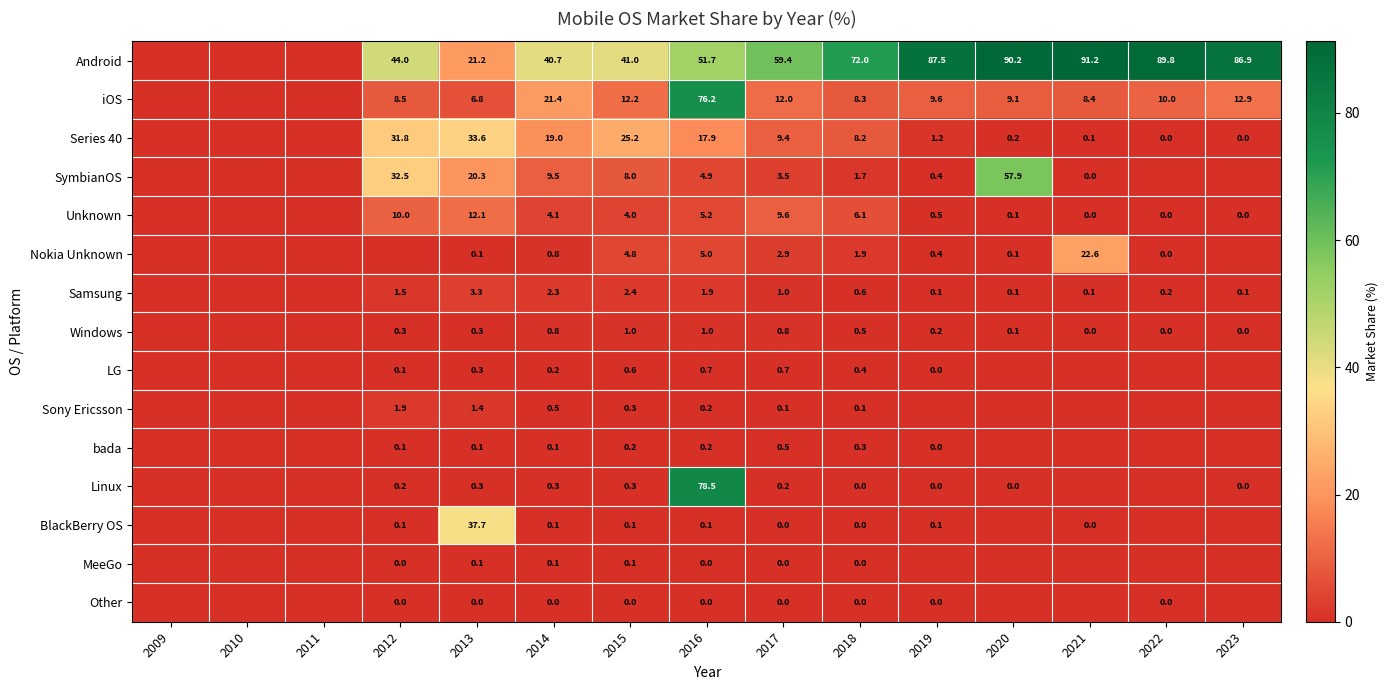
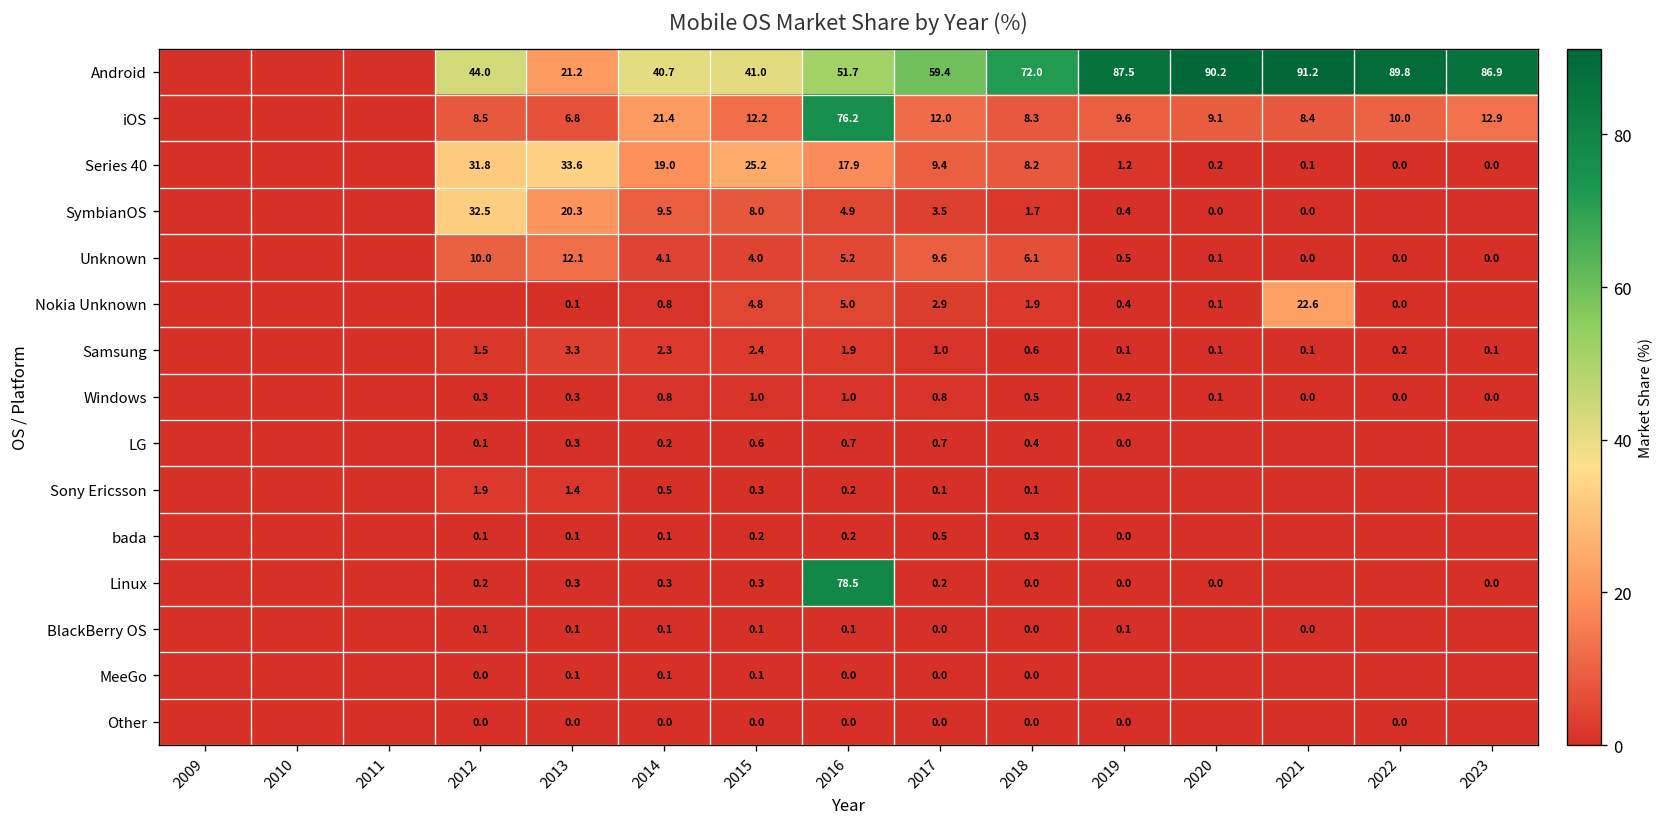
  {
    "Android": {
      "2012": 44.0,
      "2013": 21.2,
      "2014": 40.7,
      "2015": 41.0,
      "2016": 51.7,
      "2017": 59.4,
      "2018": 72.0,
      "2019": 87.5,
      "2020": 90.2,
      "2021": 91.2,
      "2022": 89.8,
      "2023": 86.9
    },
    "iOS": {
      "2012": 8.5,
      "2013": 6.8,
      "2014": 21.4,
      "2015": 12.2,
      "2016": 76.2,
      "2017": 12.0,
      "2018": 8.3,
      "2019": 9.6,
      "2020": 9.1,
      "2021": 8.4,
      "2022": 10.0,
      "2023": 12.9
    },
    "Series 40": {
      "2012": 31.8,
      "2013": 33.6,
      "2014": 19.0,
      "2015": 25.2,
      "2016": 17.9,
      "2017": 9.4,
      "2018": 8.2,
      "2019": 1.2,
      "2020": 0.2,
      "2021": 0.1,
      "2022": 0.0,
      "2023": 0.0
    },
    "SymbianOS": {
      "2012": 32.5,
      "2013": 20.3,
      "2014": 9.5,
      "2015": 8.0,
      "2016": 4.9,
      "2017": 3.5,
      "2018": 1.7,
      "2019": 0.4,
-     "2020": 57.9,
+     "2020": 0.0,
      "2021": 0.0
    },
    "Unknown": {
      "2012": 10.0,
      "2013": 12.1,
      "2014": 4.1,
      "2015": 4.0,
      "2016": 5.2,
      "2017": 9.6,
      "2018": 6.1,
      "2019": 0.5,
      "2020": 0.1,
      "2021": 0.0,
      "2022": 0.0,
      "2023": 0.0
    },
    "Nokia Unknown": {
      "2013": 0.1,
      "2014": 0.8,
      "2015": 4.8,
      "2016": 5.0,
      "2017": 2.9,
      "2018": 1.9,
      "2019": 0.4,
      "2020": 0.1,
      "2021": 22.6,
      "2022": 0.0
    },
    "Samsung": {
      "2012": 1.5,
      "2013": 3.3,
      "2014": 2.3,
      "2015": 2.4,
      "2016": 1.9,
      "2017": 1.0,
      "2018": 0.6,
      "2019": 0.1,
      "2020": 0.1,
      "2021": 0.1,
      "2022": 0.2,
      "2023": 0.1
    },
    "Windows": {
      "2012": 0.3,
      "2013": 0.3,
      "2014": 0.8,
      "2015": 1.0,
      "2016": 1.0,
      "2017": 0.8,
      "2018": 0.5,
      "2019": 0.2,
      "2020": 0.1,
      "2021": 0.0,
      "2022": 0.0,
      "2023": 0.0
    },
    "LG": {
      "2012": 0.1,
      "2013": 0.3,
      "2014": 0.2,
      "2015": 0.6,
      "2016": 0.7,
      "2017": 0.7,
      "2018": 0.4,
      "2019": 0.0
    },
    "Sony Ericsson": {
      "2012": 1.9,
      "2013": 1.4,
      "2014": 0.5,
      "2015": 0.3,
      "2016": 0.2,
      "2017": 0.1,
      "2018": 0.1
    },
    "bada": {
      "2012": 0.1,
      "2013": 0.1,
      "2014": 0.1,
      "2015": 0.2,
      "2016": 0.2,
      "2017": 0.5,
      "2018": 0.3,
      "2019": 0.0
    },
    "Linux": {
      "2012": 0.2,
      "2013": 0.3,
      "2014": 0.3,
      "2015": 0.3,
      "2016": 78.5,
      "2017": 0.2,
      "2018": 0.0,
      "2019": 0.0,
      "2020": 0.0,
      "2023": 0.0
    },
    "BlackBerry OS": {
      "2012": 0.1,
-     "2013": 37.7,
+     "2013": 0.1,
      "2014": 0.1,
      "2015": 0.1,
      "2016": 0.1,
      "2017": 0.0,
      "2018": 0.0,
      "2019": 0.1,
      "2021": 0.0
    },
    "MeeGo": {
      "2012": 0.0,
      "2013": 0.1,
      "2014": 0.1,
      "2015": 0.1,
      "2016": 0.0,
      "2017": 0.0,
      "2018": 0.0
    },
    "Other": {
      "2012": 0.0,
      "2013": 0.0,
      "2014": 0.0,
      "2015": 0.0,
      "2016": 0.0,
      "2017": 0.0,
      "2018": 0.0,
      "2019": 0.0,
      "2022": 0.0
    }
  }
